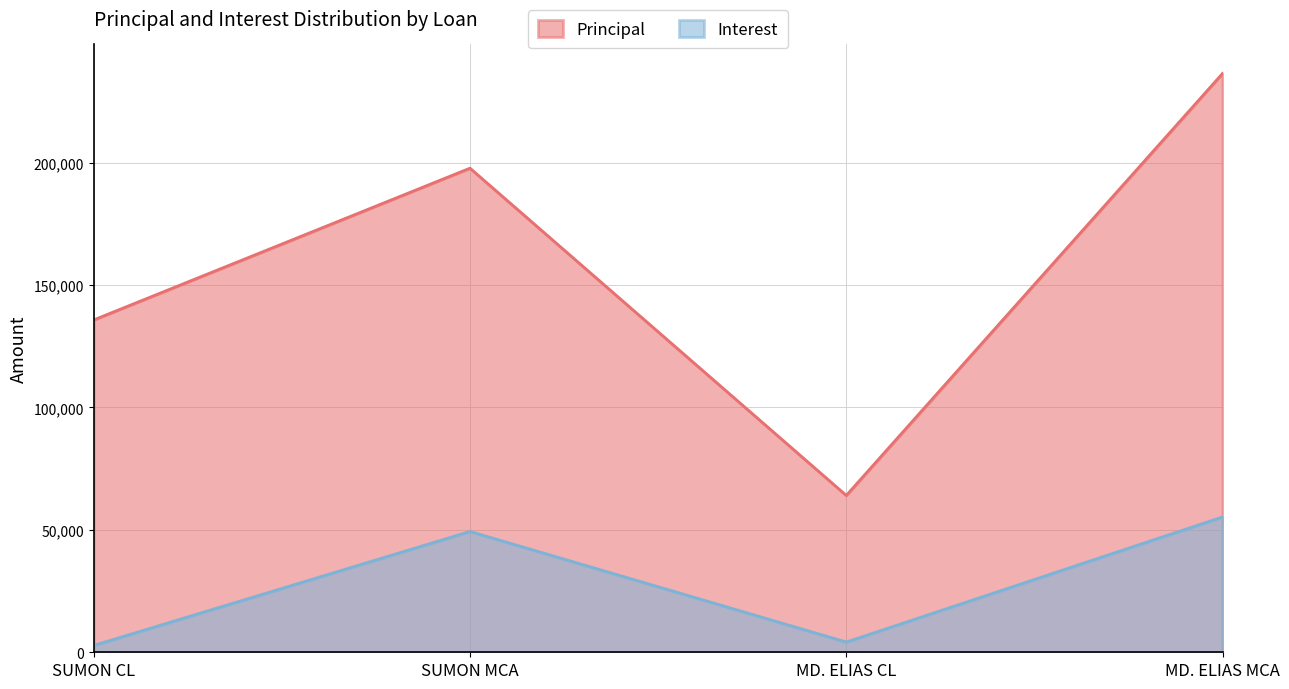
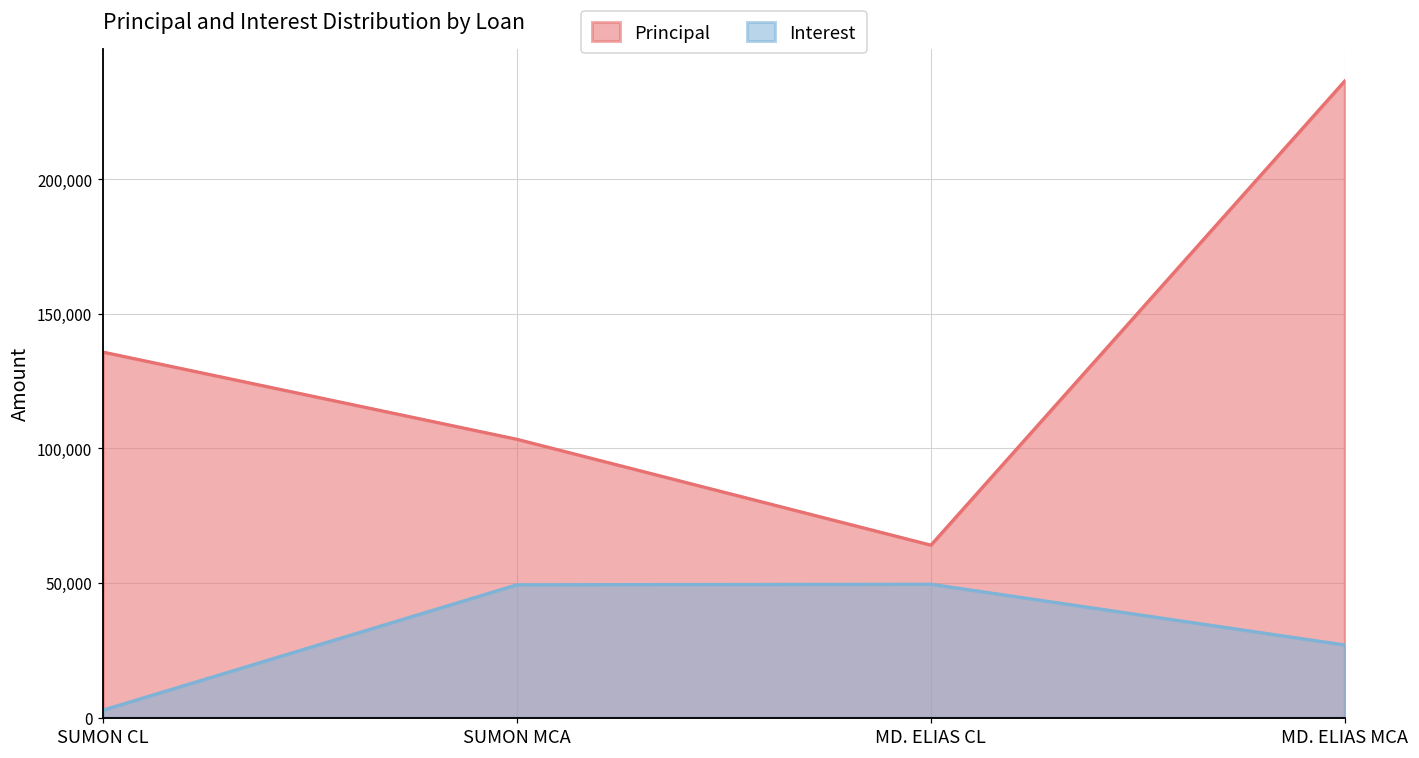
  {
    "Principal": {
      "SUMON CL": "136,000",
-     "SUMON MCA": "198,000",
+     "SUMON MCA": "103,000",
      "MD. ELIAS CL": "64,000",
      "MD. ELIAS MCA": "236,000"
    },
    "Interest": {
      "SUMON CL": "3,000",
      "SUMON MCA": "49,000",
-     "MD. ELIAS CL": "4,000",
-     "MD. ELIAS MCA": "55,000"
+     "MD. ELIAS CL": "50,000",
+     "MD. ELIAS MCA": "27,000"
    }
  }
